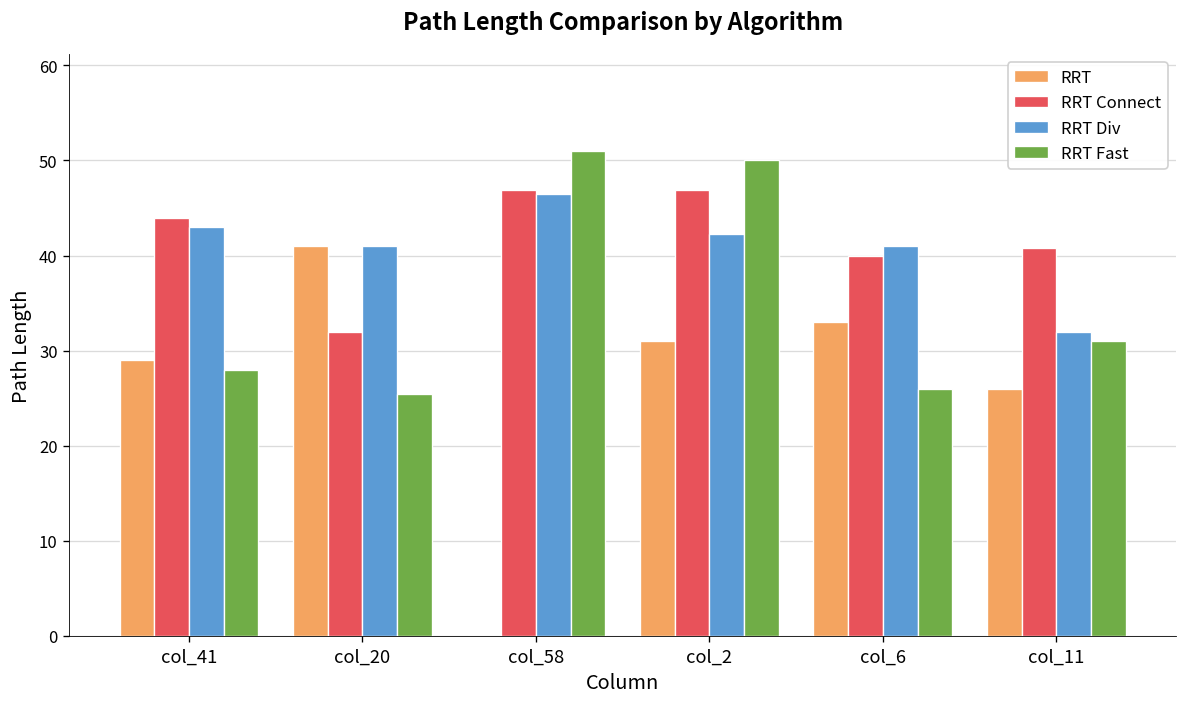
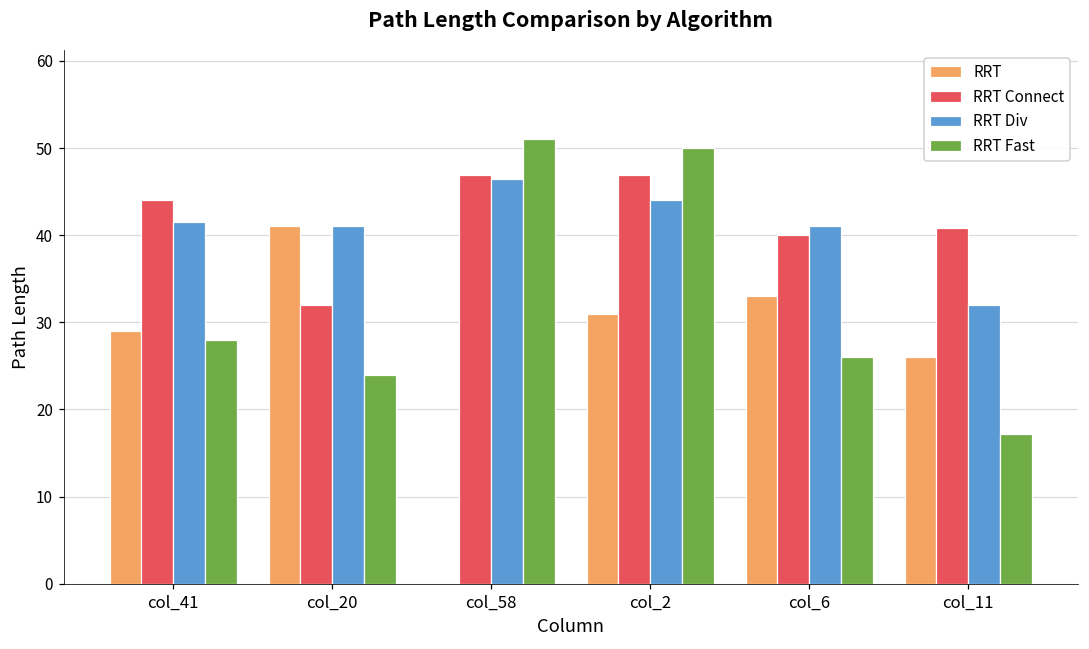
  {
    "RRT": {
      "col_41": 29,
      "col_20": 41,
      "col_58": 0,
      "col_2": 31,
      "col_6": 33,
      "col_11": 26
    },
    "RRT Connect": {
      "col_41": 44,
      "col_20": 32,
      "col_58": 47,
      "col_2": 47,
      "col_6": 40,
      "col_11": 41
    },
    "RRT Div": {
-     "col_41": 43,
+     "col_41": 42,
      "col_20": 41,
      "col_58": 47,
-     "col_2": 42,
+     "col_2": 44,
      "col_6": 41,
      "col_11": 32
    },
    "RRT Fast": {
      "col_41": 28,
-     "col_20": 25,
+     "col_20": 24,
      "col_58": 51,
      "col_2": 50,
      "col_6": 26,
-     "col_11": 31
+     "col_11": 17
    }
  }
